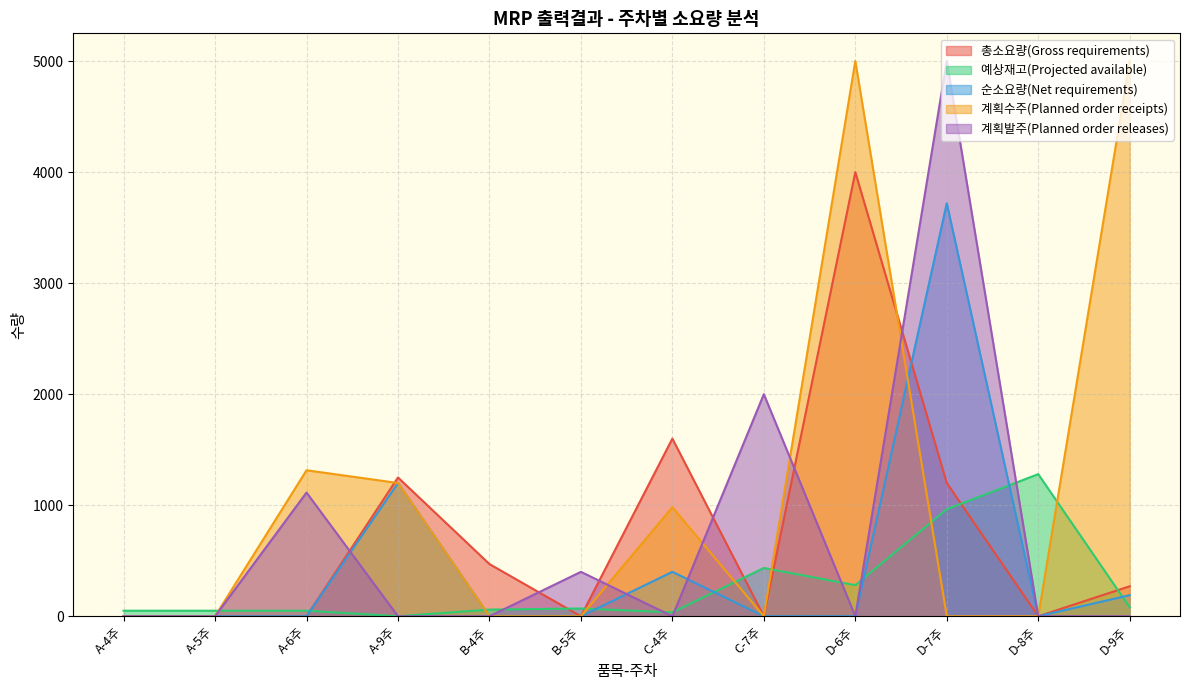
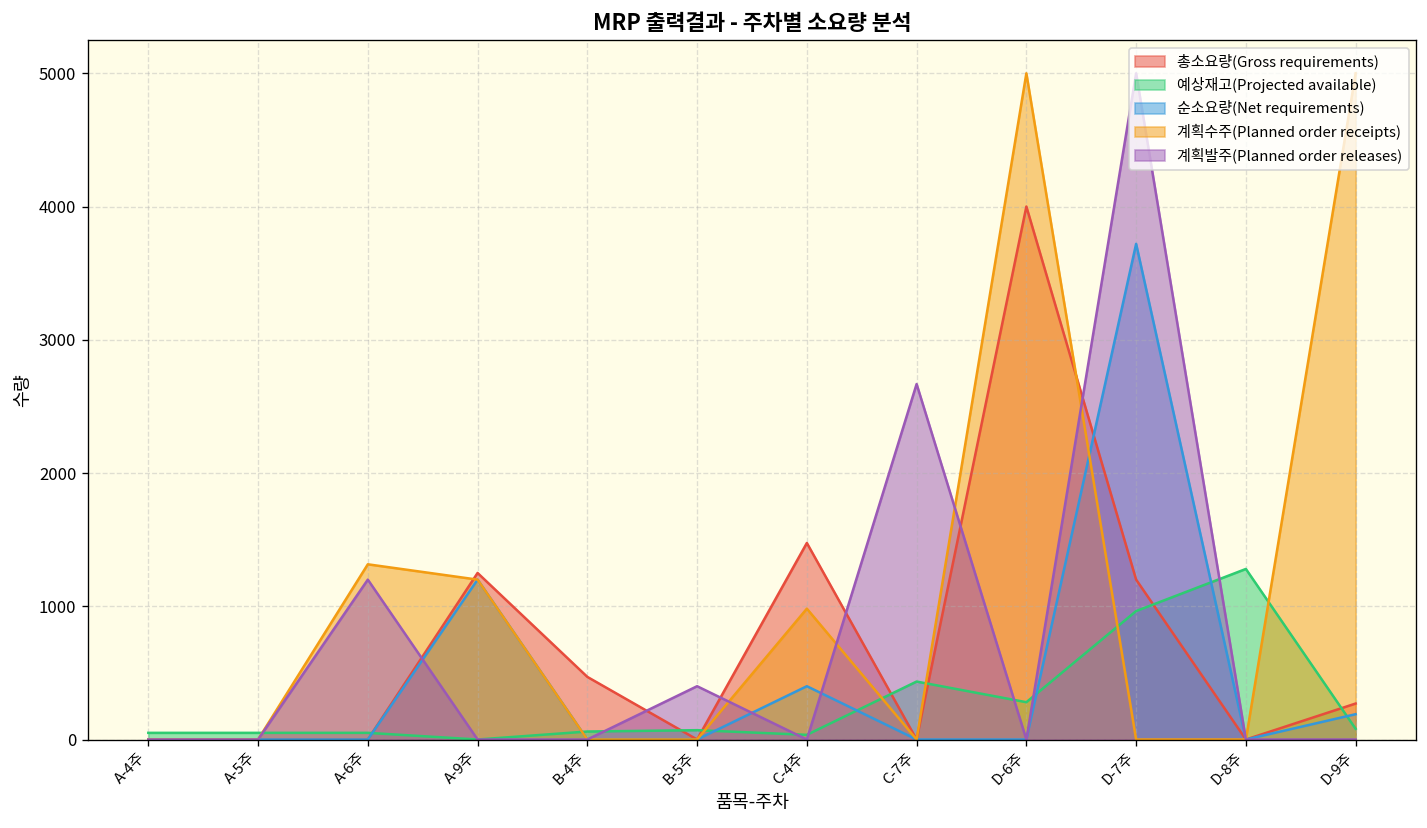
  {
    "총소요량(Gross requirements)": {
      "A-9주": 1250,
      "B-4주": 470,
-     "C-4주": 1600,
+     "C-4주": 1480,
      "D-6주": 4000,
      "D-7주": 1200,
      "D-9주": 270
    },
    "예상재고(Projected available)": {
      "A-4주": 50,
      "A-5주": 50,
      "A-6주": 50,
      "B-4주": 60,
      "B-5주": 70,
      "C-4주": 40,
      "C-7주": 440,
      "D-6주": 280,
      "D-7주": 960,
      "D-8주": 1280,
      "D-9주": 80
    },
    "순소요량(Net requirements)": {
      "C-4주": 400,
      "D-7주": 3720,
      "D-9주": 190
    },
    "계획수주(Planned order receipts)": {
      "A-6주": 1320,
      "C-4주": 980,
      "D-6주": 5000,
      "D-7주": 0
    },
    "계획발주(Planned order releases)": {
-     "A-6주": 1110,
+     "A-6주": 1200,
      "B-5주": 400,
      "C-4주": 0,
-     "C-7주": 2000,
+     "C-7주": 2670,
      "D-9주": 0
    }
  }
